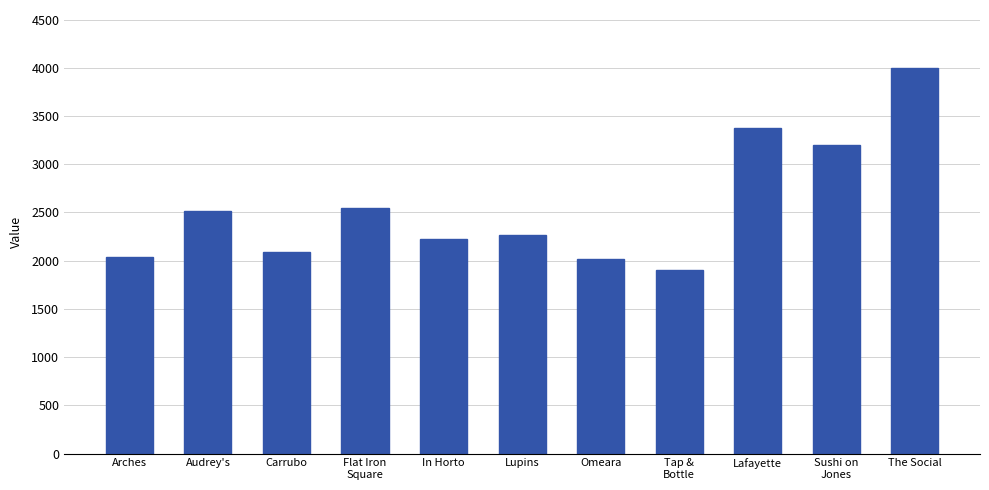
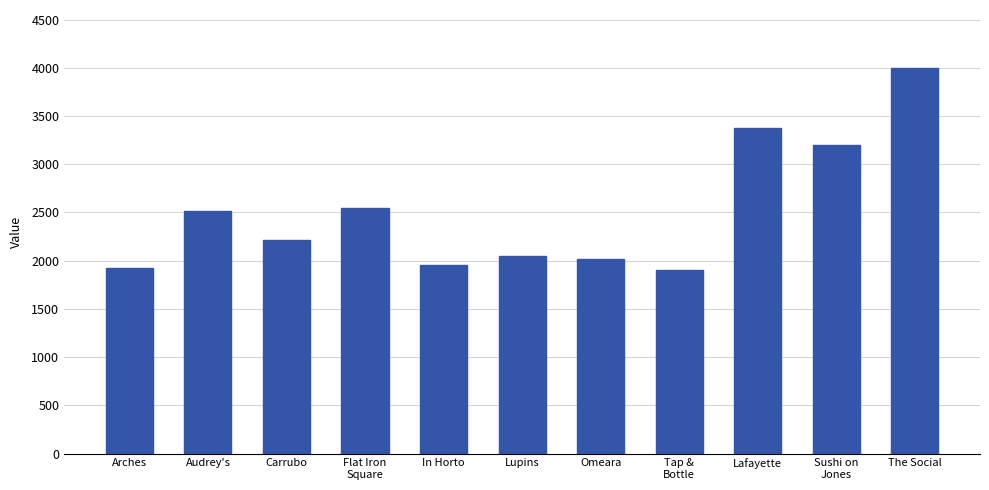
  {
-   "Arches": 2000,
+   "Arches": 1900,
    "Audrey's": 2500,
-   "Carrubo": 2100,
+   "Carrubo": 2200,
    "Flat Iron Square": 2500,
-   "In Horto": 2200,
-   "Lupins": 2300,
+   "In Horto": 2000,
+   "Lupins": 2100,
    "Omeara": 2000,
    "Tap & Bottle": 1900,
    "Lafayette": 3400,
    "Sushi on Jones": 3200,
    "The Social": 4000
  }
